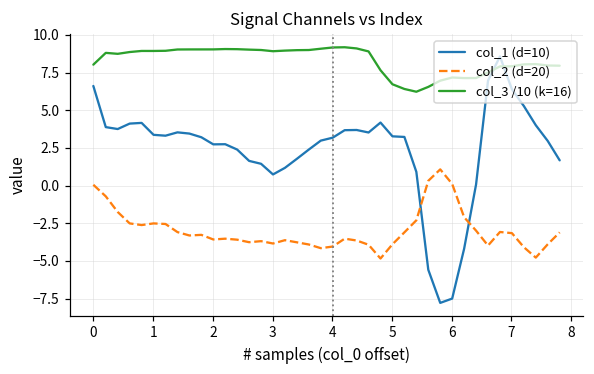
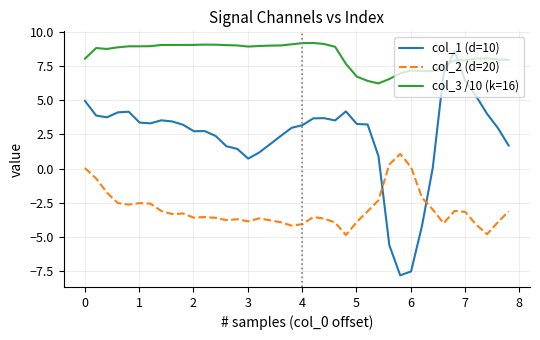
  {
    "col_1 (d=10)": {
-     "0": 6.6
+     "0": 5.0
    },
    "col_2 (d=20)": {
      "0": 0.1
    },
    "col_3 /10 (k=16)": {
      "0": 8.0
    }
  }
